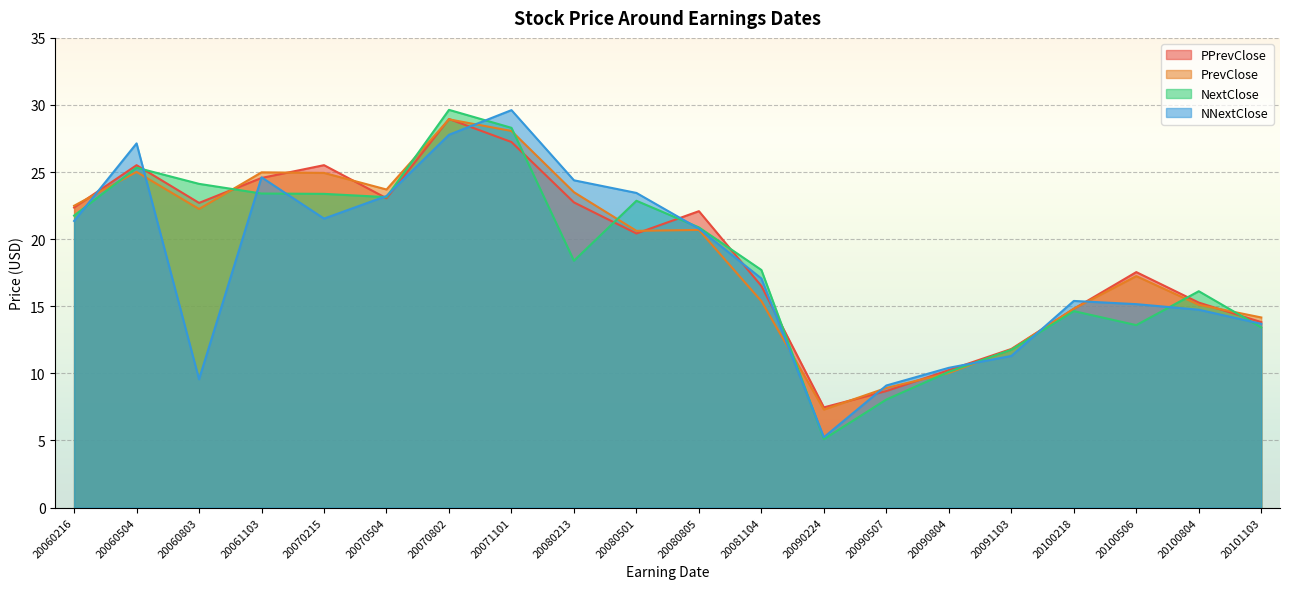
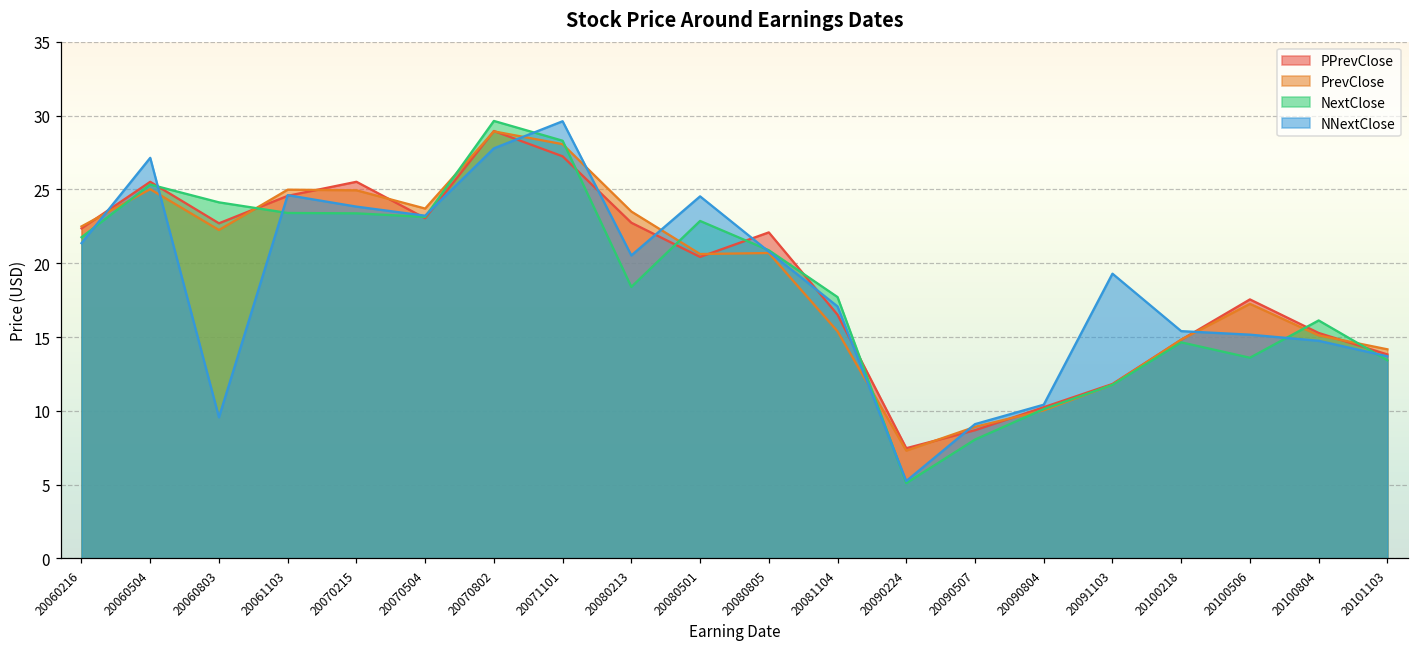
  {
    "NextClose": {
      "20060216": 21.8,
      "20060803": 24.1,
      "20061103": 23.4,
      "20070215": 23.4,
      "20070802": 29.6,
      "20071101": 28.3,
      "20080213": 18.4,
      "20080501": 22.9,
      "20081104": 17.7,
      "20090507": 8.1,
      "20100506": 13.6,
      "20100804": 16.1,
      "20101103": 13.4
    },
    "NNextClose": {
      "20060216": 21.4,
      "20060504": 27.1,
      "20060803": 9.6,
-     "20070215": 21.5,
+     "20070215": 23.8,
      "20070802": 27.8,
      "20071101": 29.6,
-     "20080213": 24.4,
-     "20080501": 23.4,
+     "20080213": 20.5,
+     "20080501": 24.5,
      "20081104": 17.1,
-     "20091103": 11.3,
+     "20091103": 19.3,
      "20100218": 15.4,
      "20100506": 15.2,
      "20100804": 14.7
    }
  }
